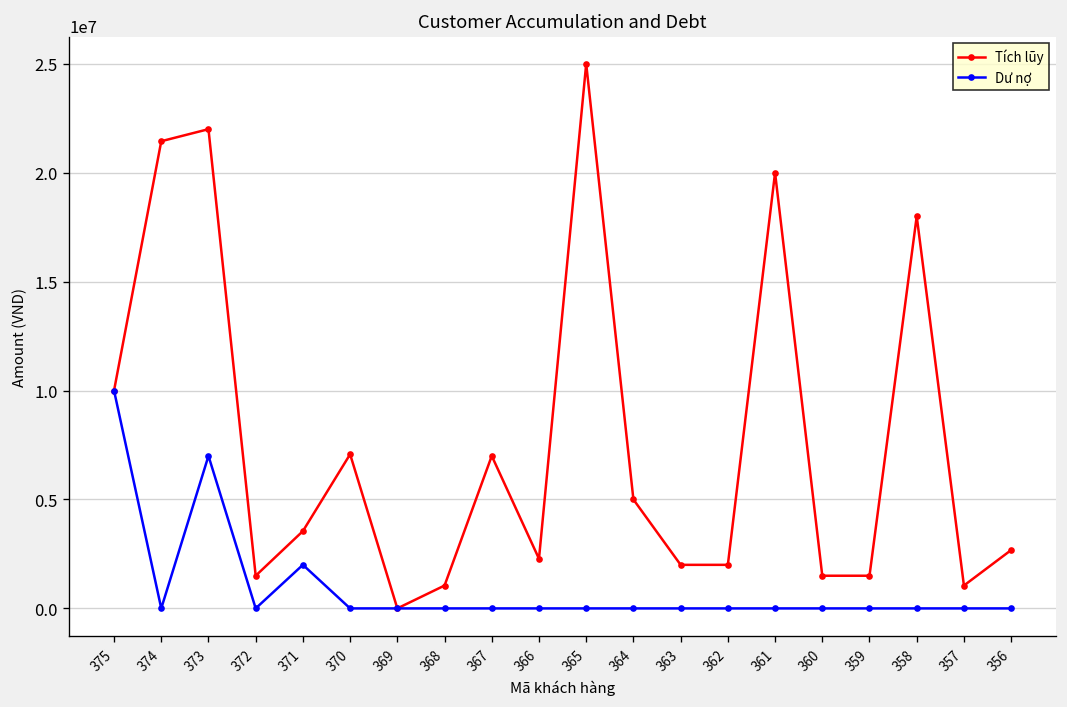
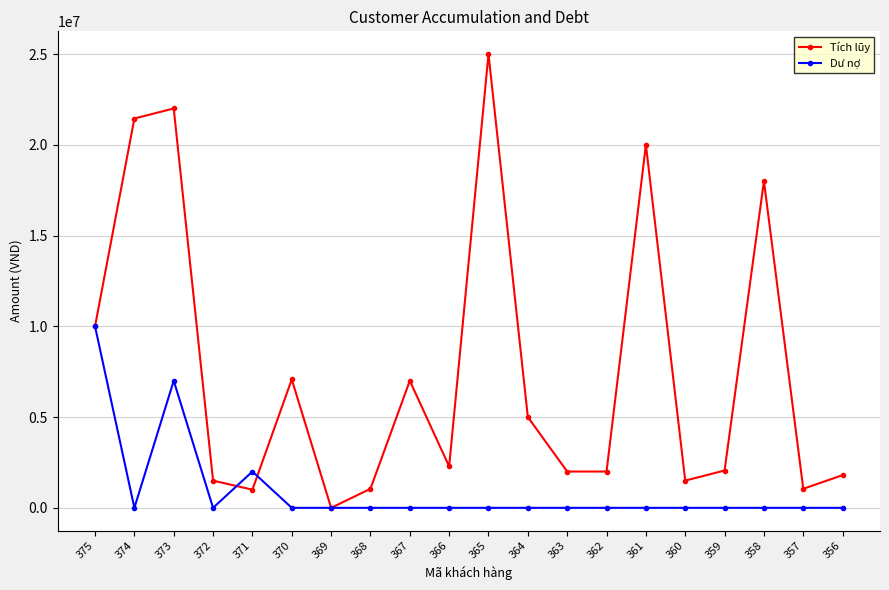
  {
    "Tích lũy": {
      "374": 21400000,
      "373": 22000000,
      "372": 1500000,
-     "371": 3500000,
+     "371": 1000000,
      "370": 7100000,
      "368": 1100000,
      "367": 7000000,
      "366": 2300000,
      "365": 25000000,
      "364": 5000000,
      "363": 2000000,
      "362": 2000000,
      "361": 20000000,
      "360": 1500000,
-     "359": 1500000,
+     "359": 2100000,
      "358": 18000000,
      "357": 1100000,
-     "356": 2700000
+     "356": 1800000
    },
    "Dư nợ": {
      "374": 0,
      "373": 7000000,
      "372": 0,
      "371": 2000000,
      "370": 0,
      "368": 0,
      "367": 0,
      "366": 0,
      "365": 0,
      "364": 0,
      "363": 0,
      "362": 0,
      "361": 0,
      "360": 0,
      "359": 0,
      "358": 0,
      "357": 0,
      "356": 0
    }
  }
